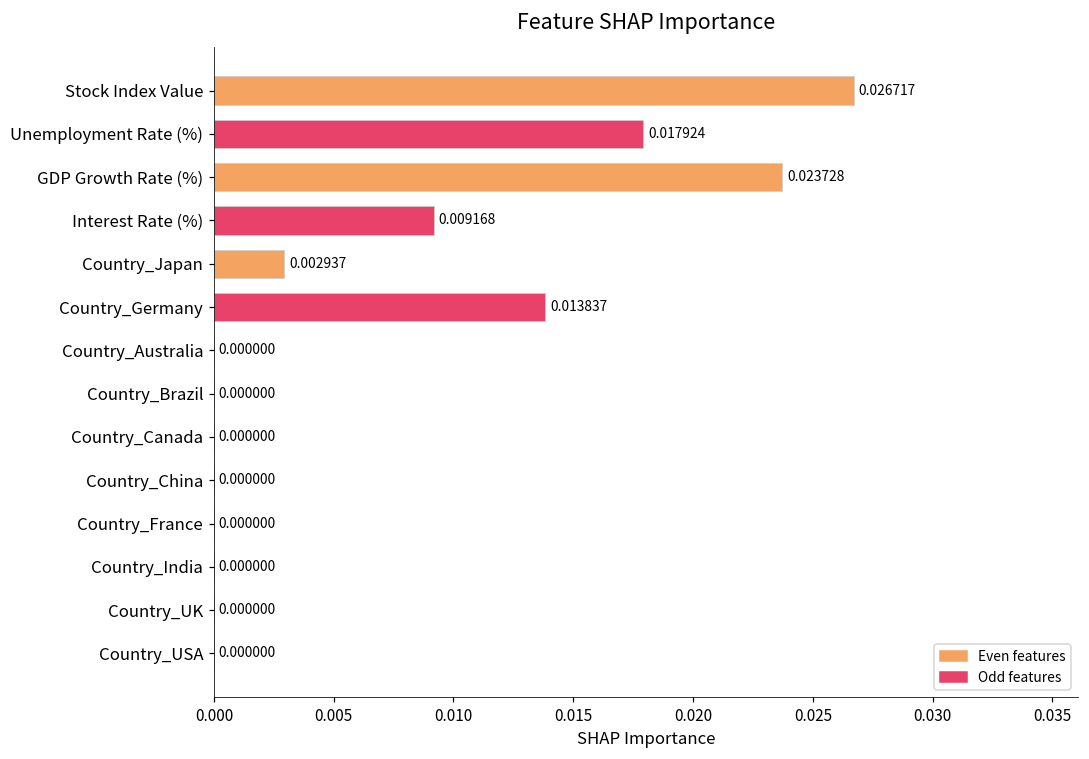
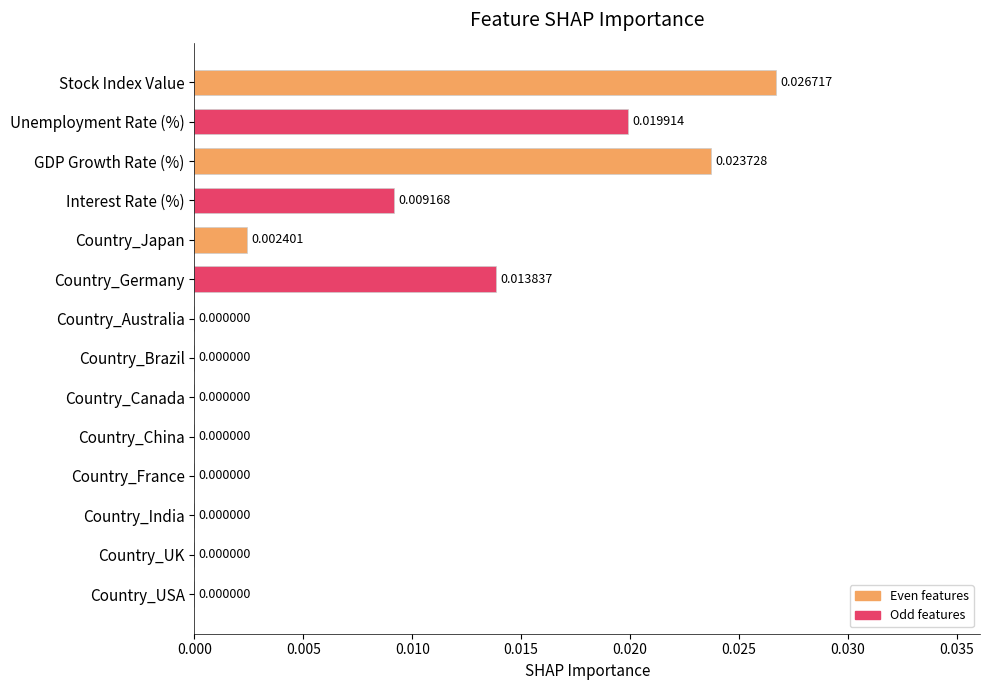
  {
    "Stock Index Value": 0.026717,
-   "Unemployment Rate (%)": 0.017924,
+   "Unemployment Rate (%)": 0.019914,
    "GDP Growth Rate (%)": 0.023728,
    "Interest Rate (%)": 0.009168,
-   "Country_Japan": 0.002937,
+   "Country_Japan": 0.002401,
    "Country_Germany": 0.013837,
    "Country_Australia": 0.000000,
    "Country_Brazil": 0.000000,
    "Country_Canada": 0.000000,
    "Country_China": 0.000000,
    "Country_France": 0.000000,
    "Country_India": 0.000000,
    "Country_UK": 0.000000,
    "Country_USA": 0.000000
  }
